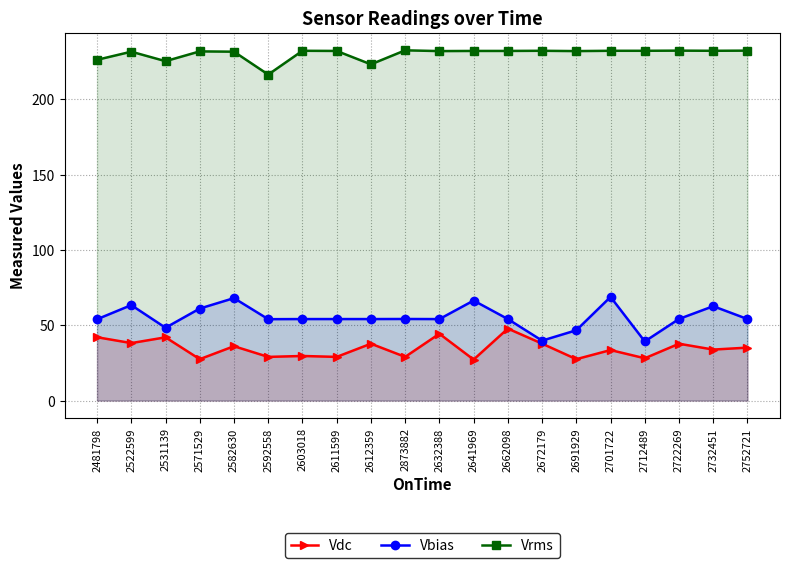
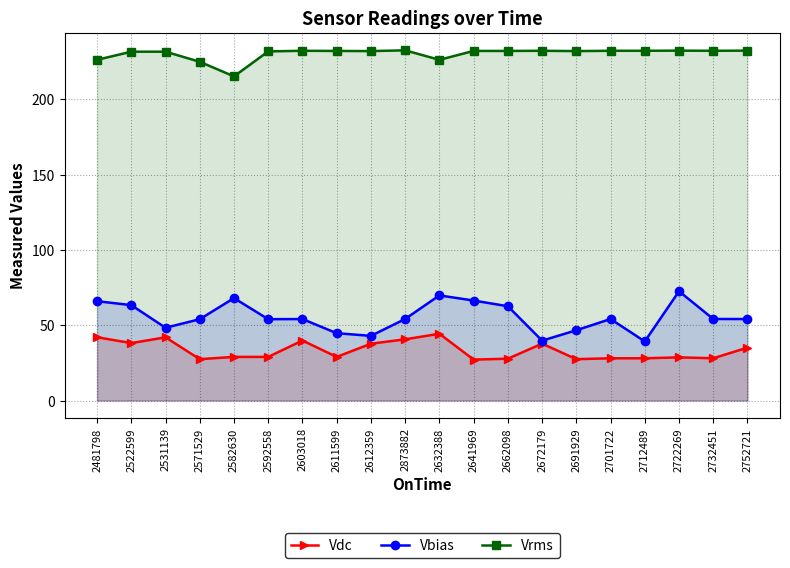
  {
    "Vdc": {
      "2481798": 42,
      "2522599": 38,
      "2531139": 42,
      "2571529": 27,
-     "2582630": 36,
+     "2582630": 29,
      "2592558": 29,
-     "2603018": 30,
+     "2603018": 40,
      "2611599": 29,
      "2612359": 38,
-     "2873882": 29,
+     "2873882": 41,
      "2632388": 44,
      "2641969": 27,
-     "2662098": 48,
+     "2662098": 28,
      "2672179": 38,
      "2691929": 27,
-     "2701722": 34,
+     "2701722": 28,
      "2712489": 28,
-     "2722269": 38,
-     "2732451": 34,
+     "2722269": 29,
+     "2732451": 28,
      "2752721": 35
    },
    "Vbias": {
-     "2481798": 54,
+     "2481798": 66,
      "2522599": 63,
      "2531139": 48,
-     "2571529": 61,
+     "2571529": 54,
      "2582630": 68,
      "2592558": 54,
      "2603018": 54,
-     "2611599": 54,
-     "2612359": 54,
+     "2611599": 45,
+     "2612359": 43,
      "2873882": 54,
-     "2632388": 54,
+     "2632388": 70,
      "2641969": 66,
-     "2662098": 54,
+     "2662098": 63,
      "2672179": 40,
      "2691929": 47,
-     "2701722": 69,
+     "2701722": 54,
      "2712489": 39,
-     "2722269": 54,
-     "2732451": 63,
+     "2722269": 73,
+     "2732451": 54,
      "2752721": 54
    },
    "Vrms": {
      "2481798": 226,
      "2522599": 232,
-     "2531139": 225,
-     "2571529": 232,
-     "2582630": 232,
-     "2592558": 217,
+     "2531139": 232,
+     "2571529": 225,
+     "2582630": 215,
+     "2592558": 232,
      "2603018": 232,
      "2611599": 232,
-     "2612359": 223,
+     "2612359": 232,
      "2873882": 233,
-     "2632388": 232,
+     "2632388": 226,
      "2641969": 232,
      "2662098": 232,
      "2672179": 232,
      "2691929": 232,
      "2701722": 232,
      "2712489": 232,
      "2722269": 232,
      "2732451": 232,
      "2752721": 232
    }
  }
